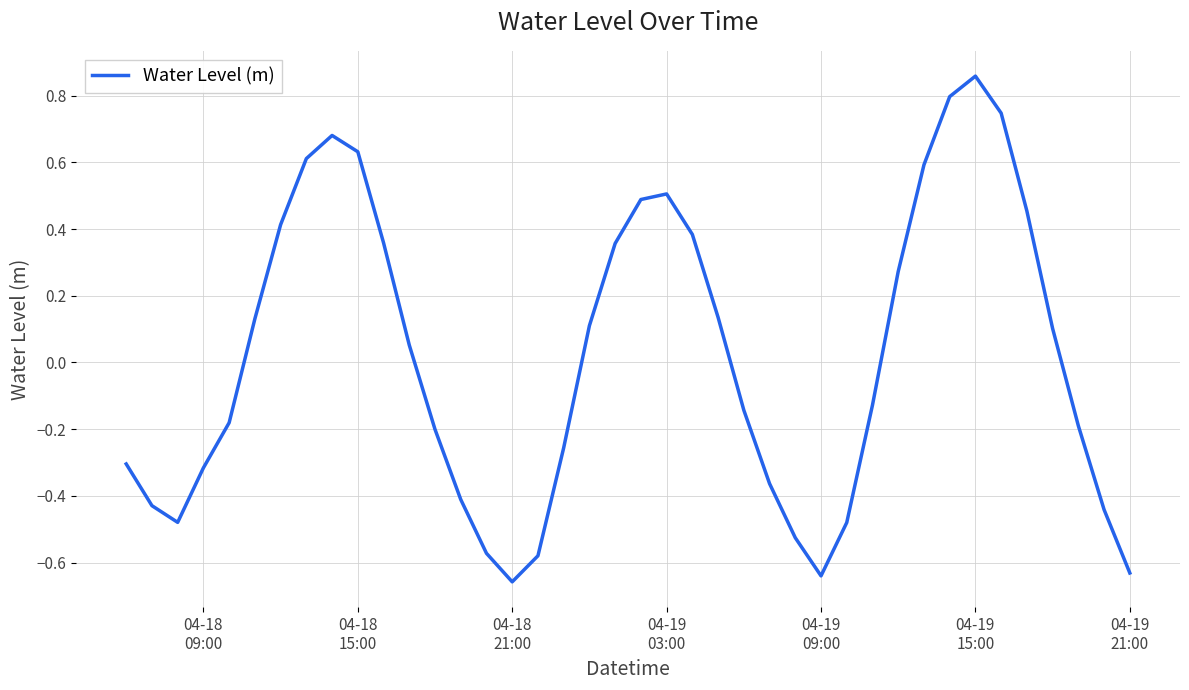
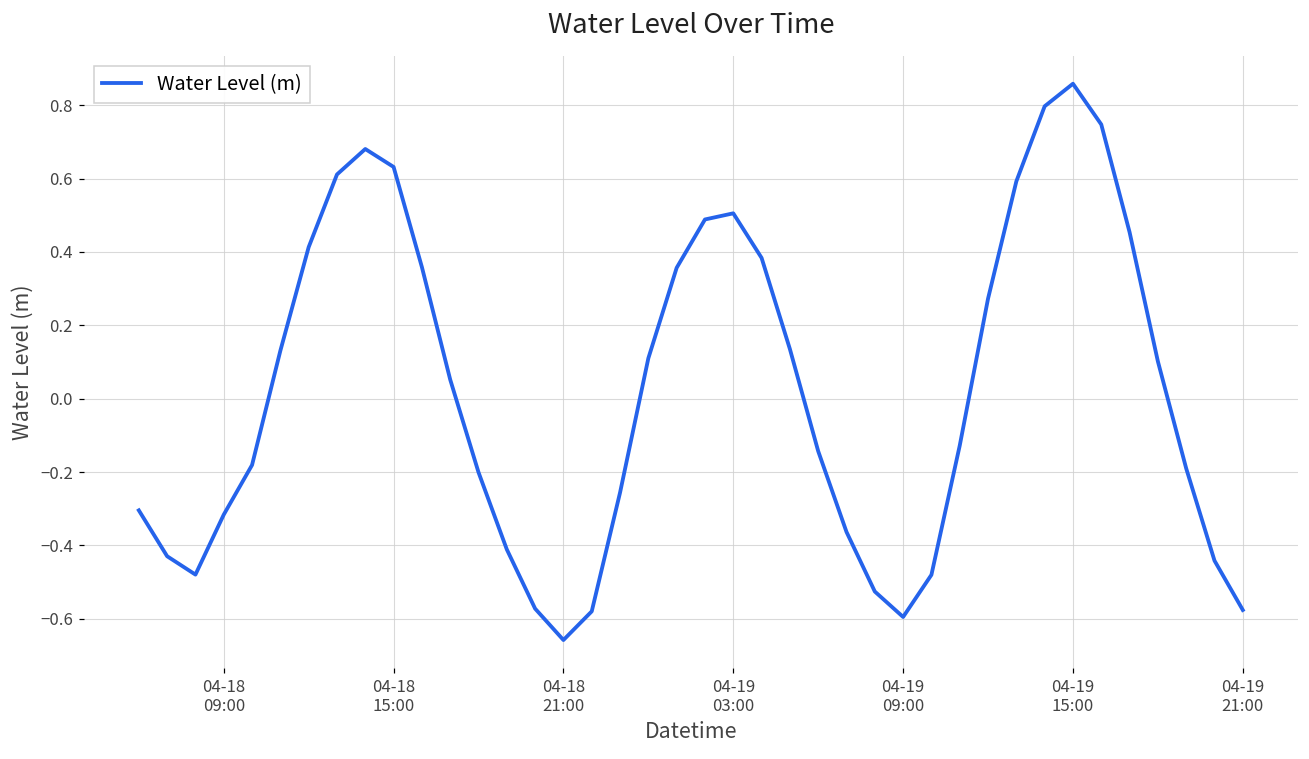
  {
    "04-18 09:00": -0.32,
    "04-18 15:00": 0.63,
    "04-18 21:00": -0.66,
    "04-19 03:00": 0.51,
-   "04-19 09:00": -0.64,
+   "04-19 09:00": -0.60,
    "04-19 15:00": 0.86,
-   "04-19 21:00": -0.63
+   "04-19 21:00": -0.58
  }
